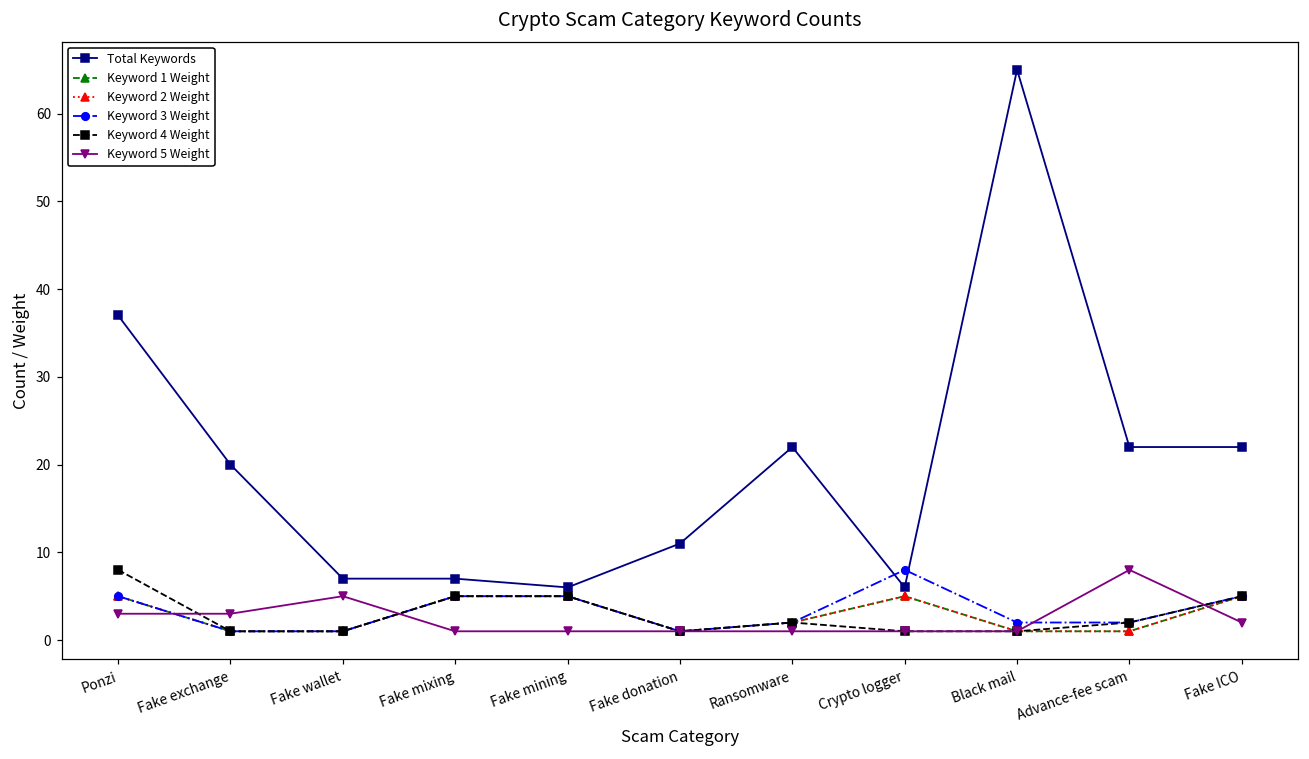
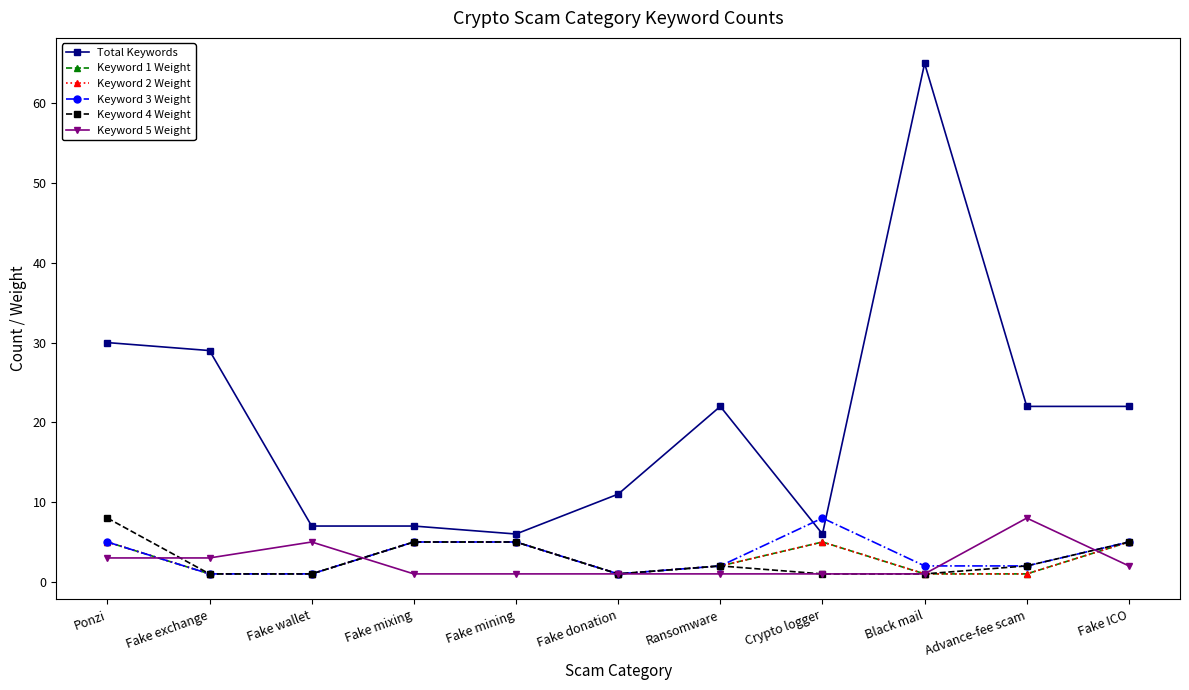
  {
    "Total Keywords": {
-     "Ponzi": 37,
-     "Fake exchange": 20,
+     "Ponzi": 30,
+     "Fake exchange": 29,
      "Fake wallet": 7,
      "Fake mixing": 7,
      "Fake mining": 6,
      "Fake donation": 11,
      "Ransomware": 22,
      "Crypto logger": 6,
      "Black mail": 65,
      "Advance-fee scam": 22,
      "Fake ICO": 22
    },
    "Keyword 2 Weight": {
      "Crypto logger": 5,
      "Advance-fee scam": 1
    },
    "Keyword 3 Weight": {
      "Crypto logger": 8,
      "Black mail": 2
    },
    "Keyword 4 Weight": {
      "Ponzi": 8
    },
    "Keyword 5 Weight": {
      "Ponzi": 3,
      "Fake exchange": 3,
      "Fake wallet": 5,
      "Fake mixing": 1,
      "Fake mining": 1,
      "Ransomware": 1,
      "Advance-fee scam": 8,
      "Fake ICO": 2
    }
  }
